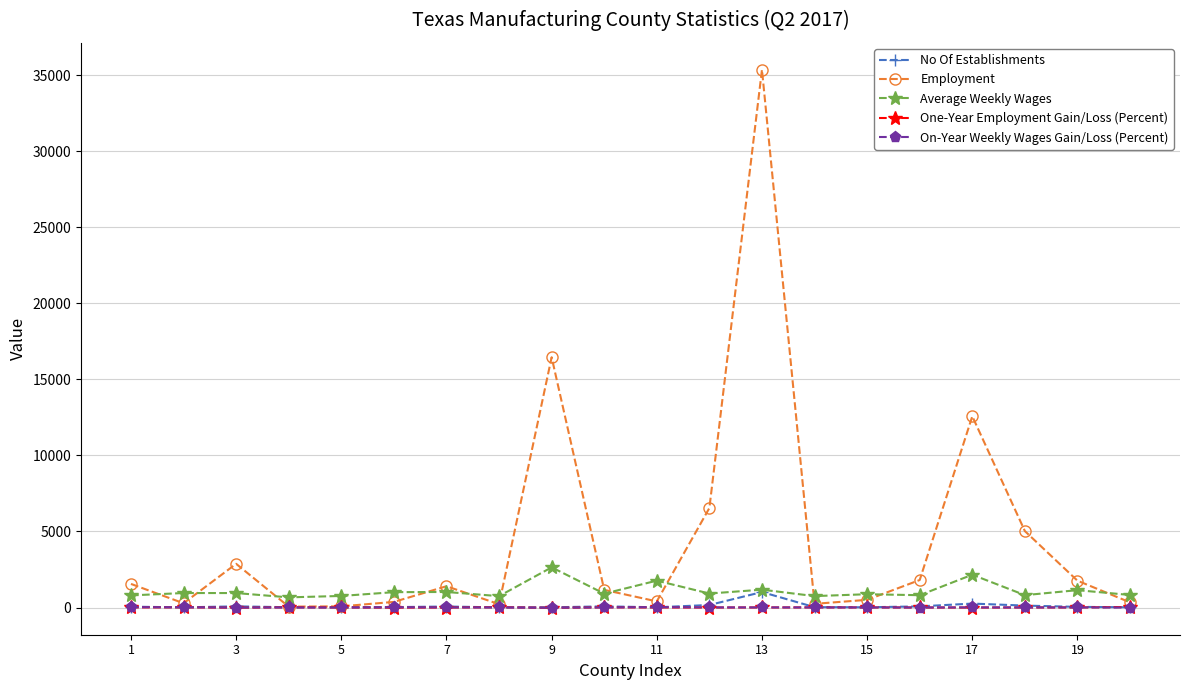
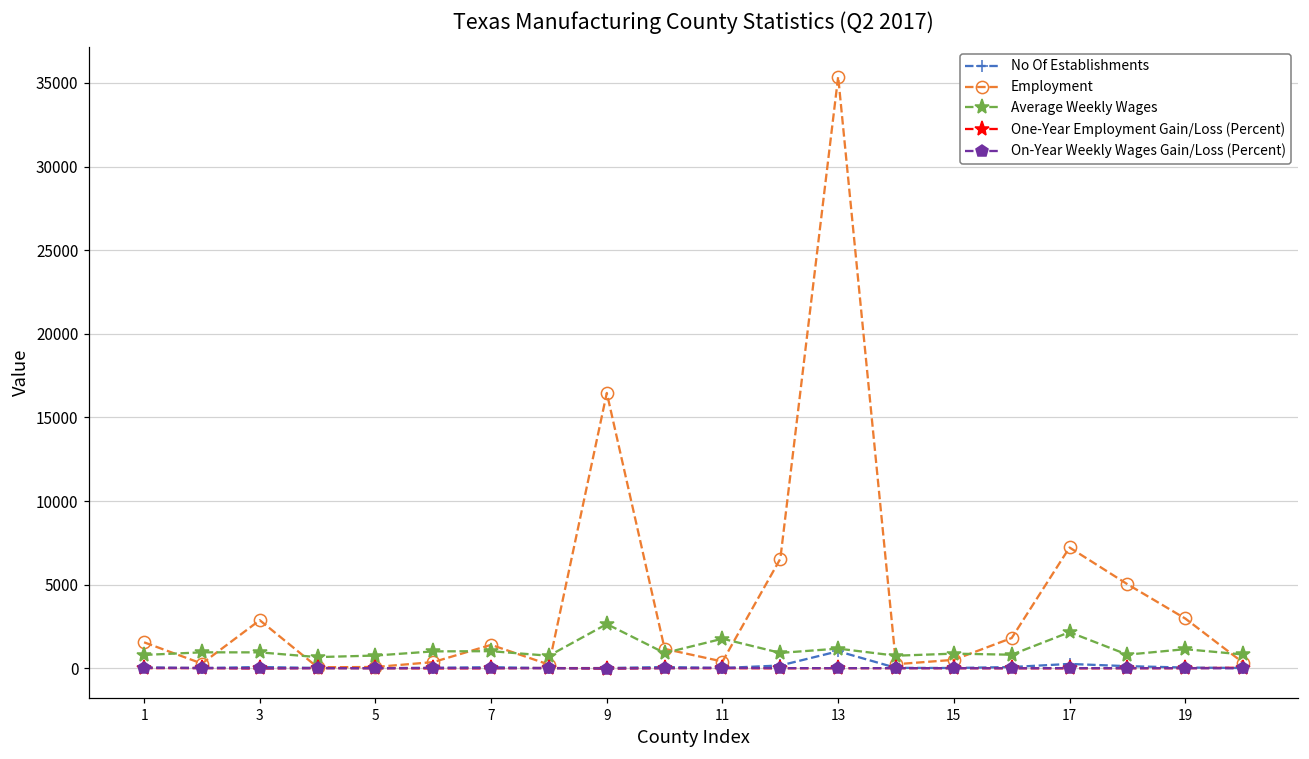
  {
    "No Of Establishments": {
      "17": 300
    },
    "Employment": {
      "1": 1600,
      "3": 2900,
      "7": 1400,
      "9": 16500,
      "11": 400,
      "13": 35400,
      "15": 500,
-     "17": 12600,
-     "19": 1800
+     "17": 7200,
+     "19": 3000
    },
    "Average Weekly Wages": {
      "1": 800,
      "3": 1000,
      "5": 800,
      "7": 1000,
      "9": 2600,
      "11": 1800,
      "15": 900,
      "17": 2200,
      "19": 1100
    }
  }
